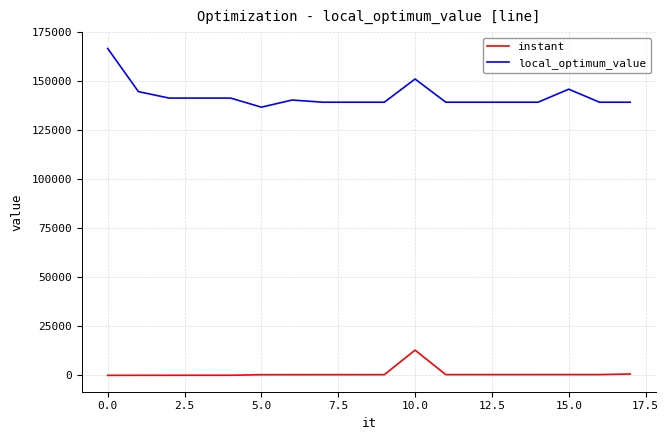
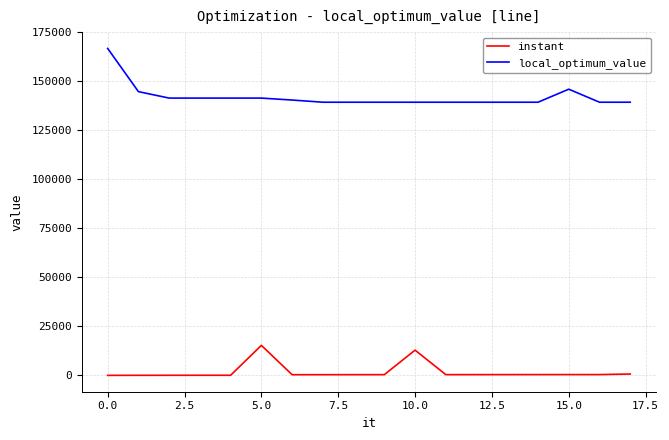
  {
    "instant": {
      "0.0": 0,
-     "5.0": 0,
+     "5.0": 15000,
      "10.0": 13000,
      "15.0": 0
    },
    "local_optimum_value": {
      "0.0": 167000,
-     "5.0": 137000,
-     "10.0": 151000,
+     "5.0": 141000,
+     "10.0": 139000,
      "15.0": 146000
    }
  }
